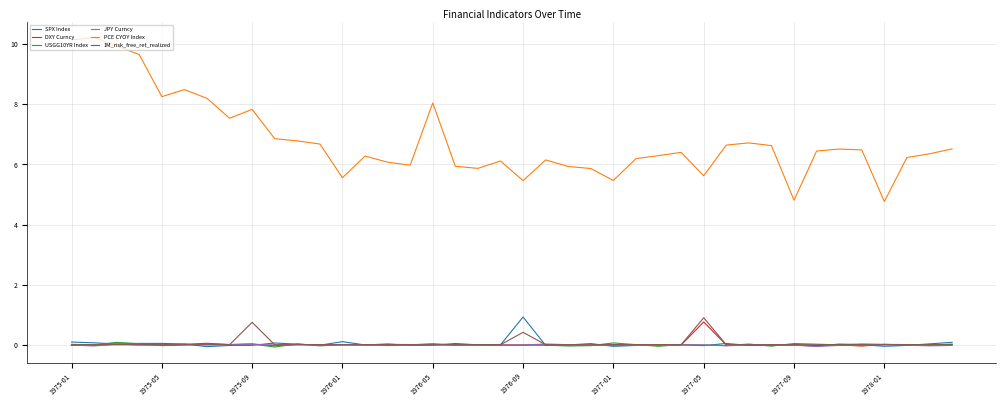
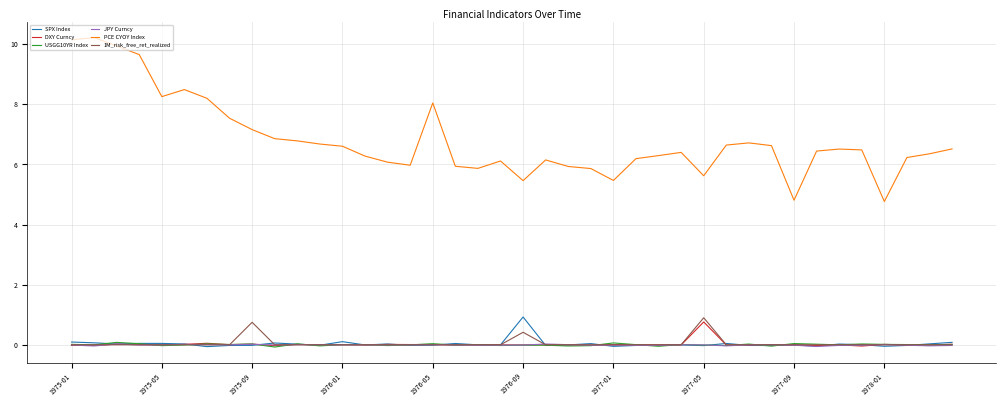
  {
    "SPX Index": {
      "1976-01": 0.1,
      "1976-09": 0.9
    },
    "DXY Curncy": {
      "1977-05": 0.8
    },
    "PCE CYOY Index": {
      "1975-05": 8.3,
-     "1975-09": 7.8,
-     "1976-01": 5.6,
+     "1975-09": 7.2,
+     "1976-01": 6.6,
      "1976-05": 8.0,
      "1976-09": 5.5,
      "1977-01": 5.5,
      "1977-05": 5.6,
      "1977-09": 4.8,
      "1978-01": 4.8
    },
    "1M_risk_free_ret_realized": {
      "1975-09": 0.7,
      "1976-09": 0.4,
      "1977-05": 0.9
    }
  }
